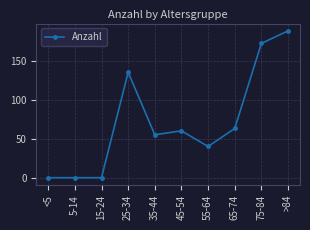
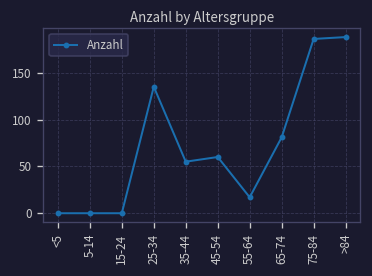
  {
    "<5": 0,
    "5-14": 0,
    "15-24": 0,
    "25-34": 140,
    "35-44": 60,
    "45-54": 60,
-   "55-64": 40,
-   "65-74": 60,
-   "75-84": 170,
+   "55-64": 20,
+   "65-74": 80,
+   "75-84": 190,
    ">84": 190
  }
